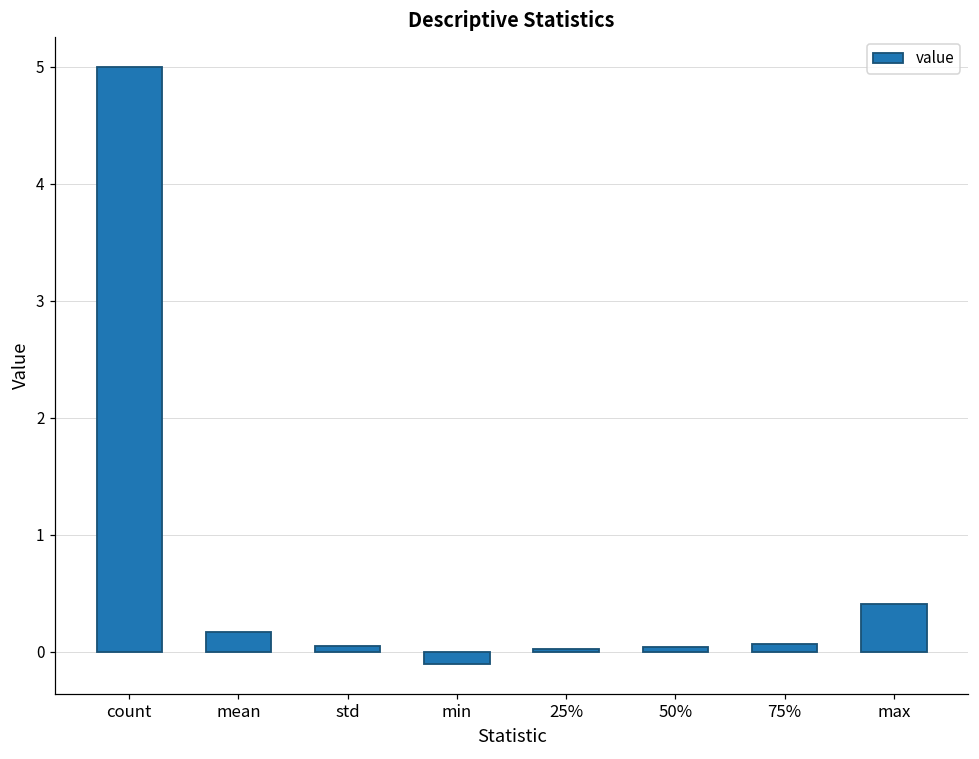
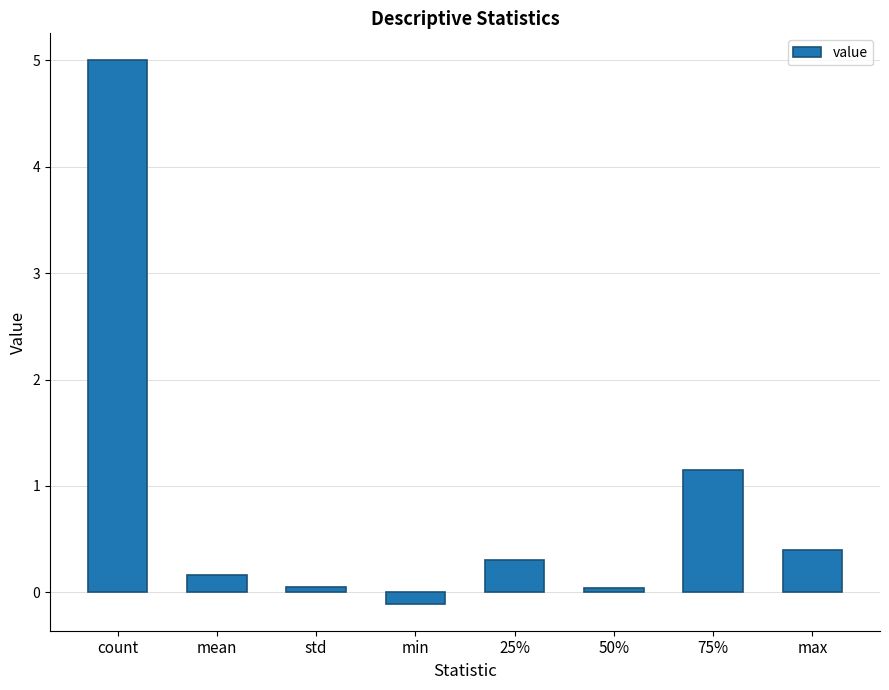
  {
    "count": 5.00,
    "mean": 0.17,
    "std": 0.05,
    "min": -0.11,
-   "25%": 0.02,
+   "25%": 0.31,
    "50%": 0.04,
-   "75%": 0.07,
+   "75%": 1.15,
    "max": 0.40
  }
